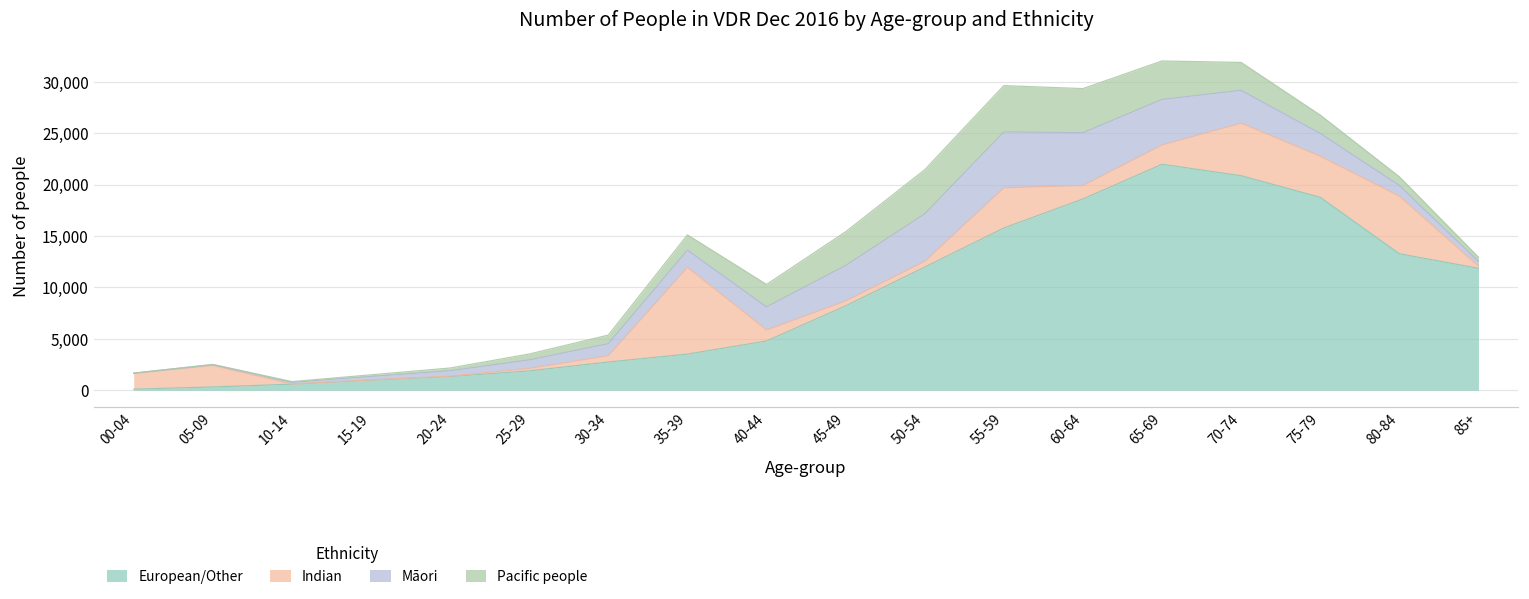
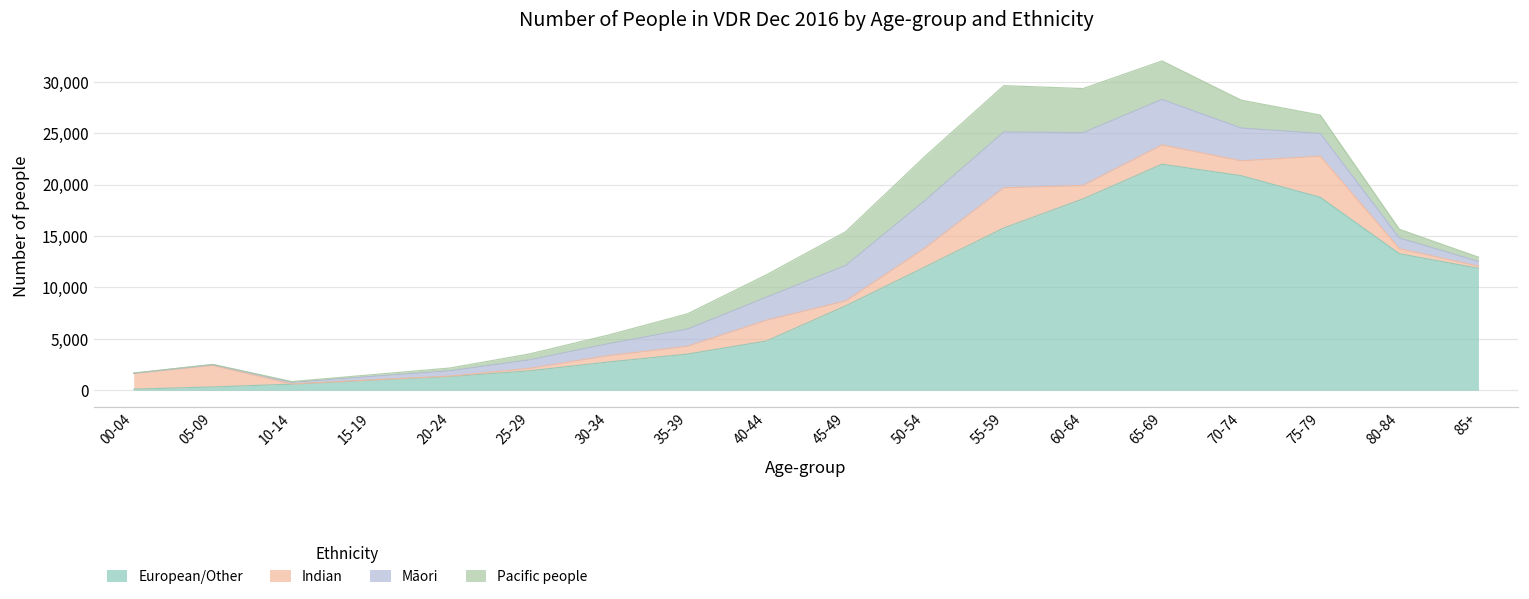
  {
    "Indian": {
      "30-34": "1,000",
-     "35-39": "8,000",
-     "40-44": "1,000",
+     "35-39": "1,000",
+     "40-44": "2,000",
      "45-49": "0",
-     "50-54": "1,000",
+     "50-54": "2,000",
      "55-59": "4,000",
      "60-64": "1,000",
      "65-69": "2,000",
-     "70-74": "5,000",
+     "70-74": "1,000",
      "75-79": "4,000",
-     "80-84": "6,000"
+     "80-84": "0"
    }
  }
